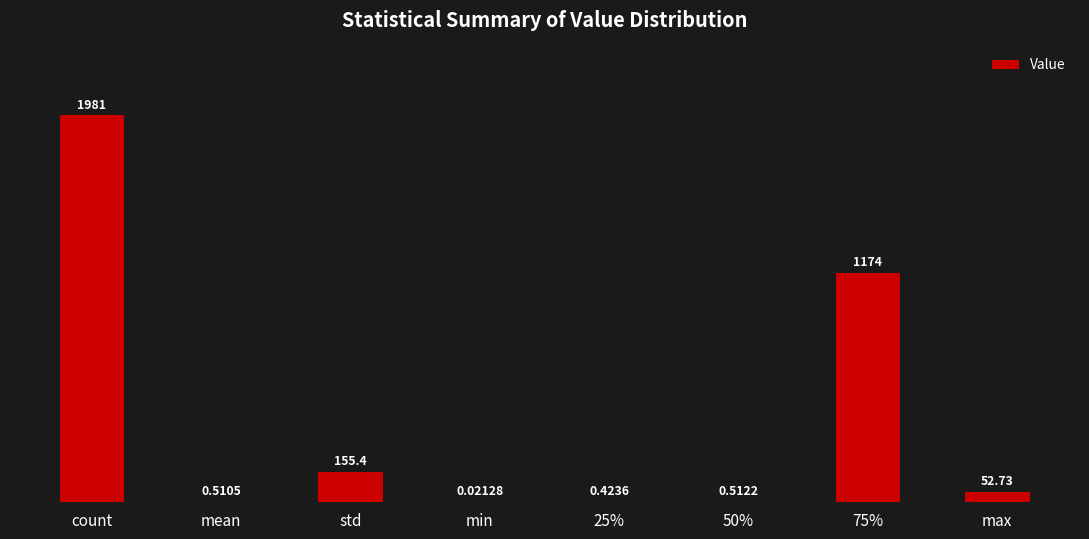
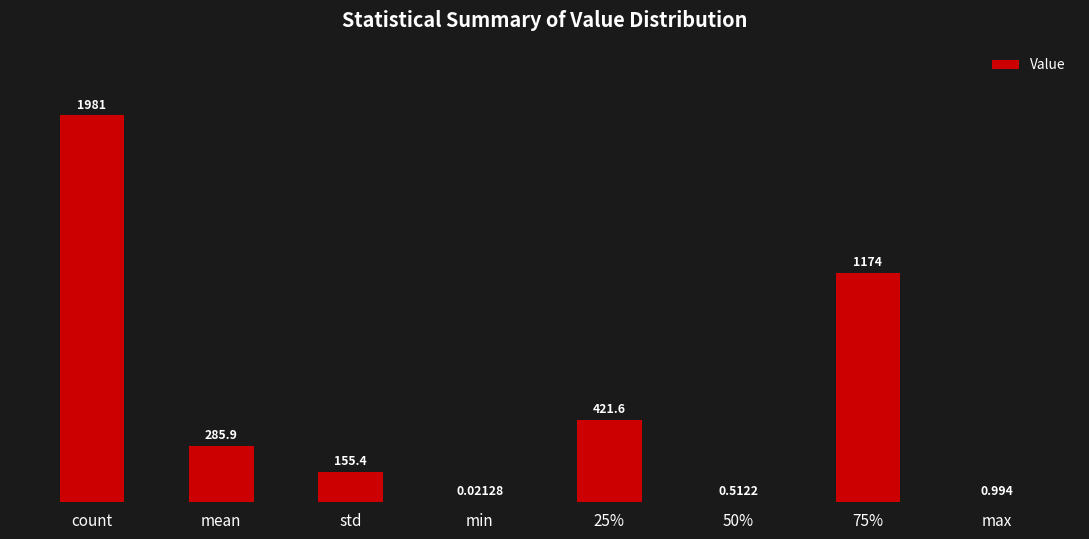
  {
    "count": 1981,
-   "mean": 0.5105,
+   "mean": 285.9,
    "std": 155.4,
    "min": 0.02128,
-   "25%": 0.4236,
+   "25%": 421.6,
    "50%": 0.5122,
    "75%": 1174,
-   "max": 52.73
+   "max": 0.994
  }
